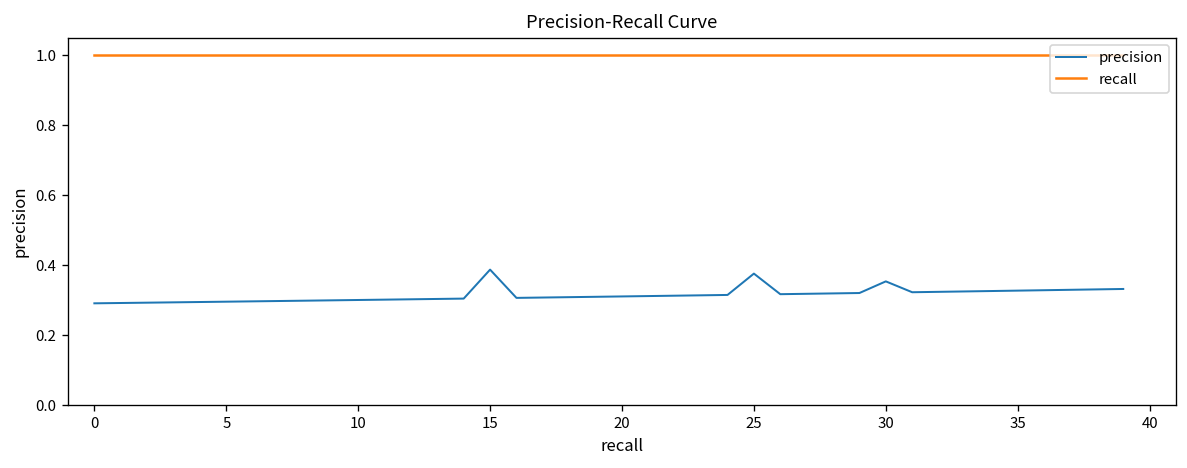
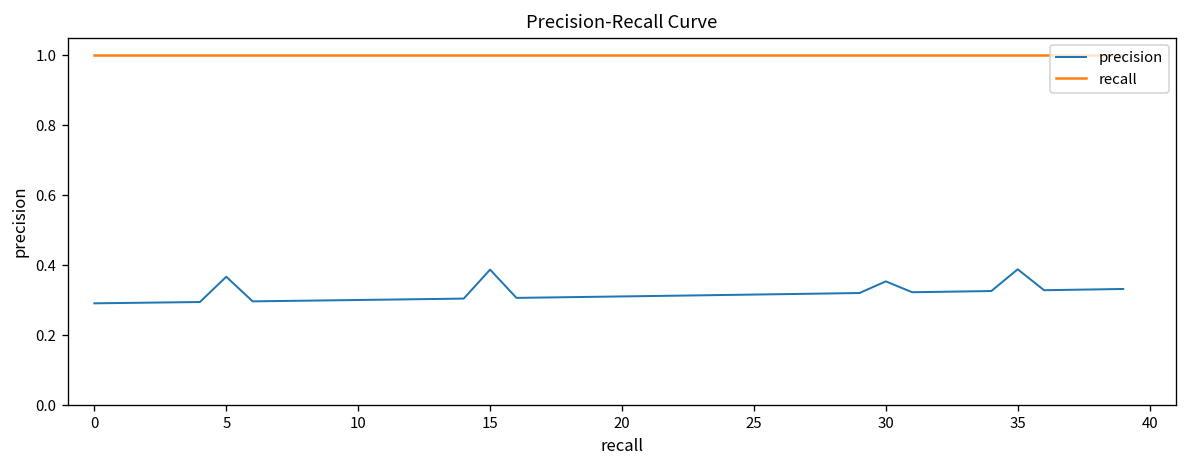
  {
    "precision": {
      "0": 0.29,
-     "5": 0.30,
+     "5": 0.37,
      "10": 0.30,
      "15": 0.39,
      "20": 0.31,
-     "25": 0.38,
+     "25": 0.32,
      "30": 0.35,
-     "35": 0.33
+     "35": 0.39
    },
    "recall": {
      "0": 1.00,
      "5": 1.00,
      "10": 1.00,
      "15": 1.00,
      "20": 1.00,
      "25": 1.00,
      "30": 1.00,
      "35": 1.00
    }
  }
